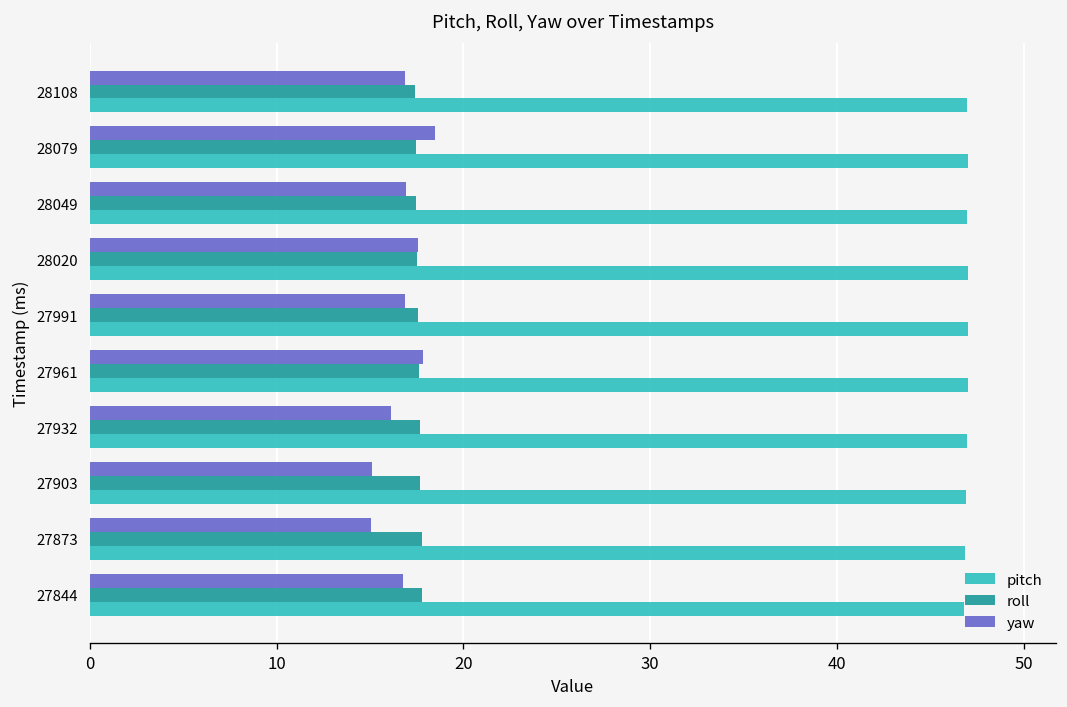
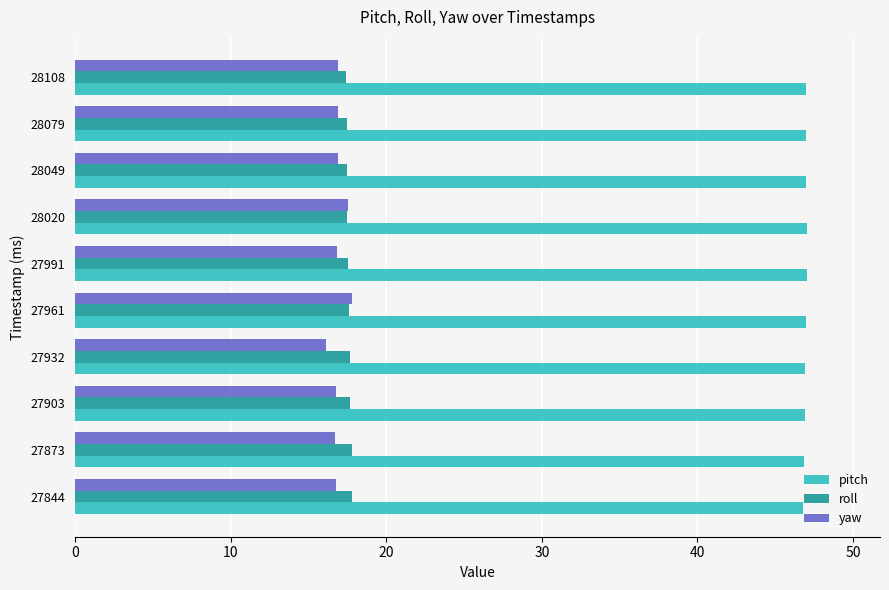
  {
    "yaw": {
      "28108": 16.9,
-     "28079": 18.5,
+     "28079": 16.9,
      "28049": 16.9,
      "28020": 17.6,
      "27991": 16.9,
      "27961": 17.8,
      "27932": 16.1,
-     "27903": 15.1,
-     "27873": 15.1,
+     "27903": 16.7,
+     "27873": 16.7,
      "27844": 16.8
    }
  }
